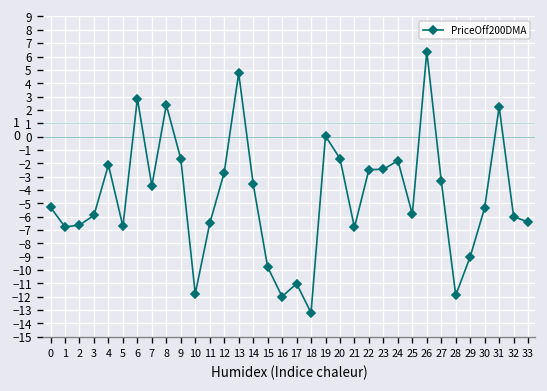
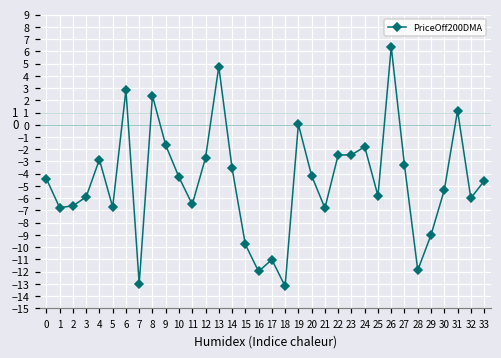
  {
-   "0": -5.3,
+   "0": -4.4,
    "1": -6.8,
    "2": -6.6,
    "3": -5.9,
-   "4": -2.1,
+   "4": -2.8,
    "5": -6.7,
    "6": 2.9,
-   "7": -3.7,
+   "7": -13.0,
    "8": 2.4,
    "9": -1.7,
-   "10": -11.8,
+   "10": -4.3,
    "11": -6.5,
    "12": -2.7,
    "13": 4.8,
    "14": -3.5,
    "15": -9.8,
    "16": -12.0,
    "17": -11.0,
    "18": -13.2,
    "19": 0.0,
-   "20": -1.7,
+   "20": -4.2,
    "21": -6.8,
    "22": -2.5,
    "23": -2.5,
    "24": -1.8,
    "25": -5.8,
    "26": 6.4,
    "27": -3.3,
    "28": -11.9,
    "29": -9.0,
    "30": -5.3,
-   "31": 2.2,
+   "31": 1.2,
    "32": -6.0,
-   "33": -6.4
+   "33": -4.6
  }
